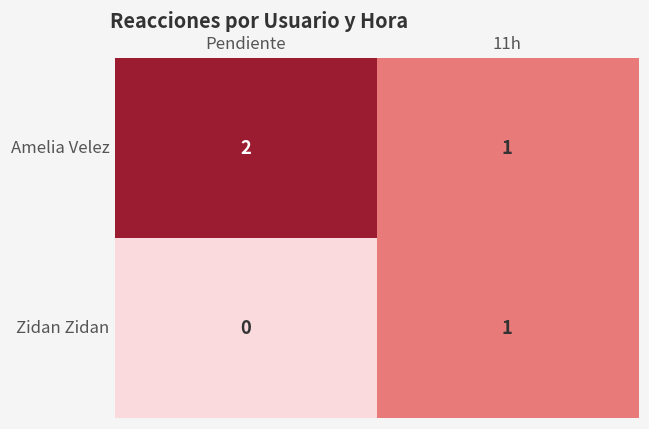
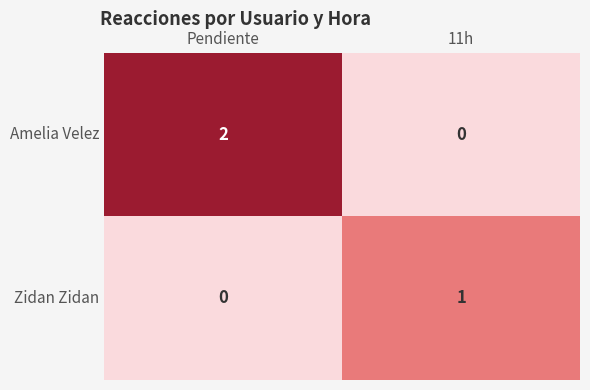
  {
    "Amelia Velez": {
      "Pendiente": 2,
-     "11h": 1
+     "11h": 0
    },
    "Zidan Zidan": {
      "Pendiente": 0,
      "11h": 1
    }
  }
